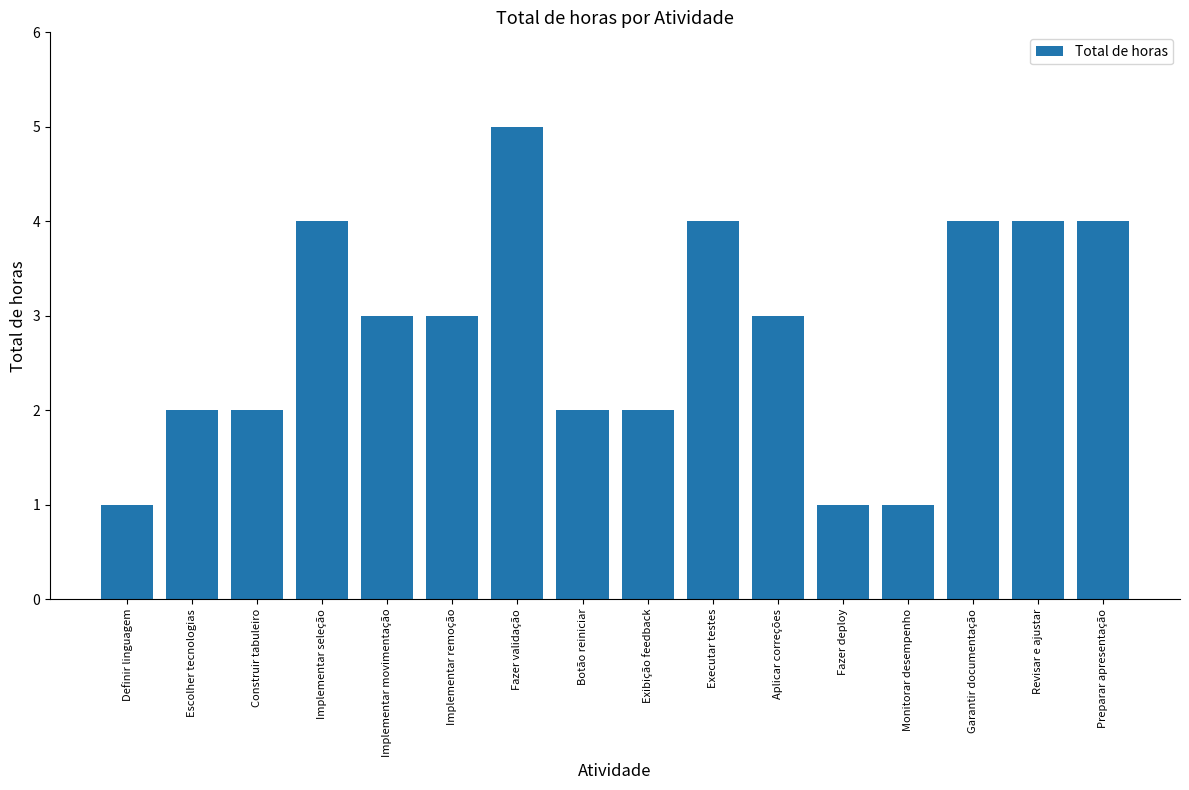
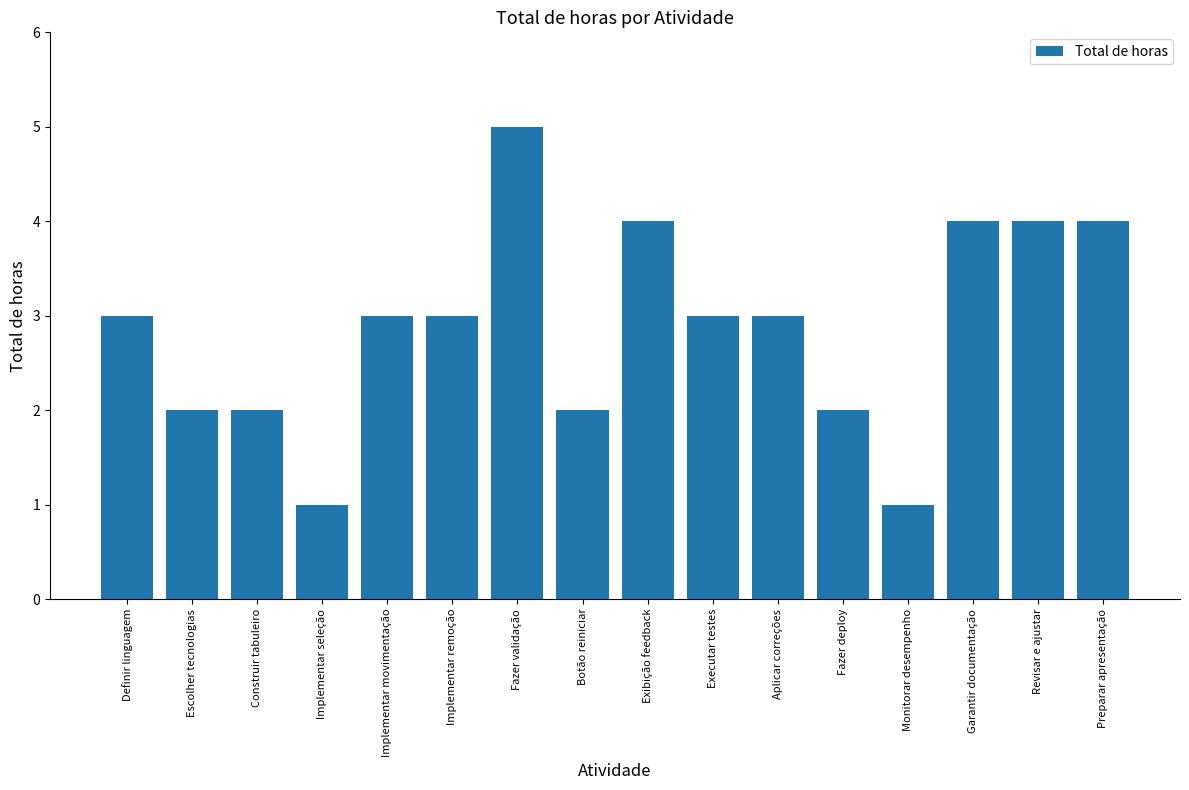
  {
-   "Definir linguagem": 1,
+   "Definir linguagem": 3,
    "Escolher tecnologias": 2,
    "Construir tabuleiro": 2,
-   "Implementar seleção": 4,
+   "Implementar seleção": 1,
    "Implementar movimentação": 3,
    "Implementar remoção": 3,
    "Fazer validação": 5,
    "Botão reiniciar": 2,
-   "Exibição feedback": 2,
-   "Executar testes": 4,
+   "Exibição feedback": 4,
+   "Executar testes": 3,
    "Aplicar correções": 3,
-   "Fazer deploy": 1,
+   "Fazer deploy": 2,
    "Monitorar desempenho": 1,
    "Garantir documentação": 4,
    "Revisar e ajustar": 4,
    "Preparar apresentação": 4
  }
